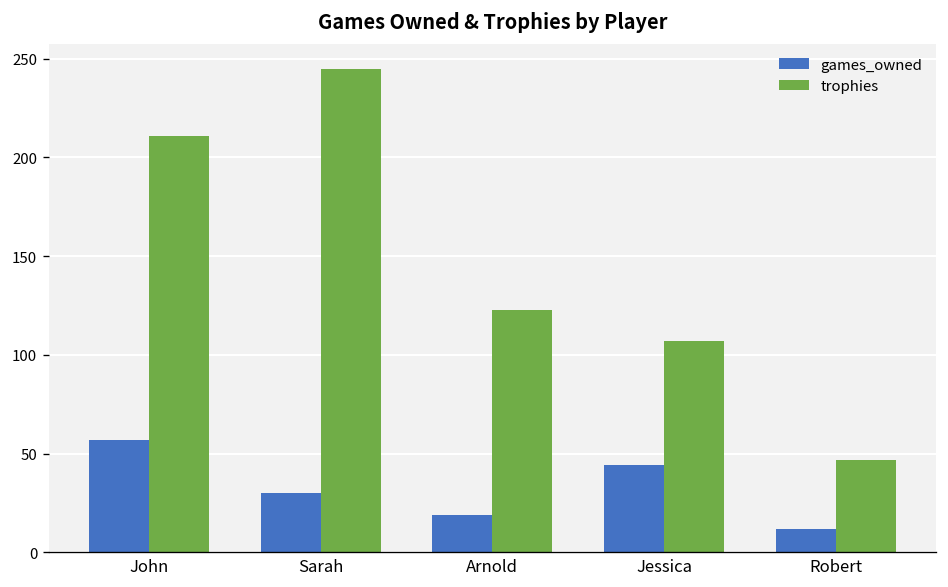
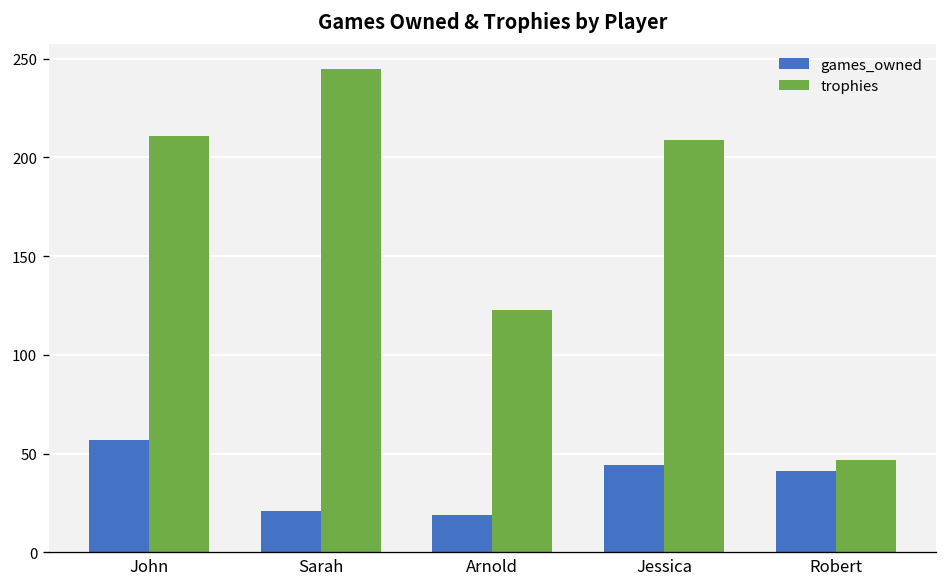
  {
    "games_owned": {
      "John": 57,
-     "Sarah": 30,
+     "Sarah": 21,
      "Arnold": 19,
      "Jessica": 44,
-     "Robert": 12
+     "Robert": 41
    },
    "trophies": {
      "John": 211,
      "Sarah": 245,
      "Arnold": 123,
-     "Jessica": 107,
+     "Jessica": 209,
      "Robert": 47
    }
  }
